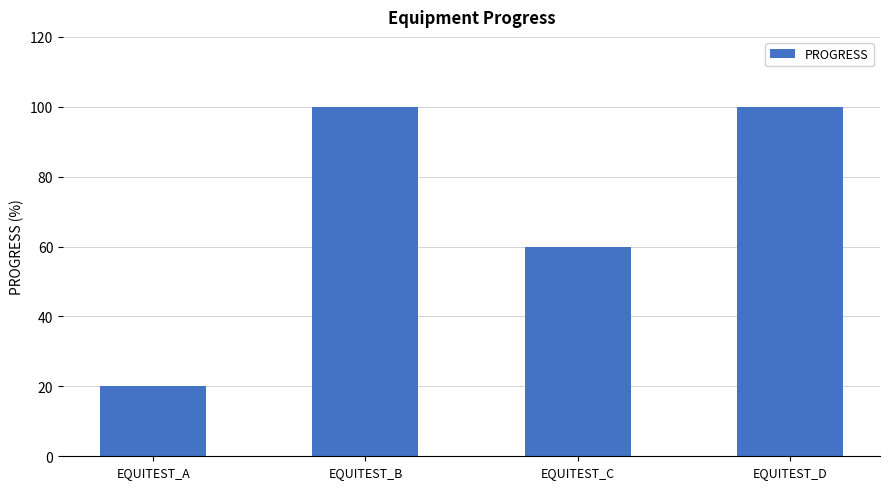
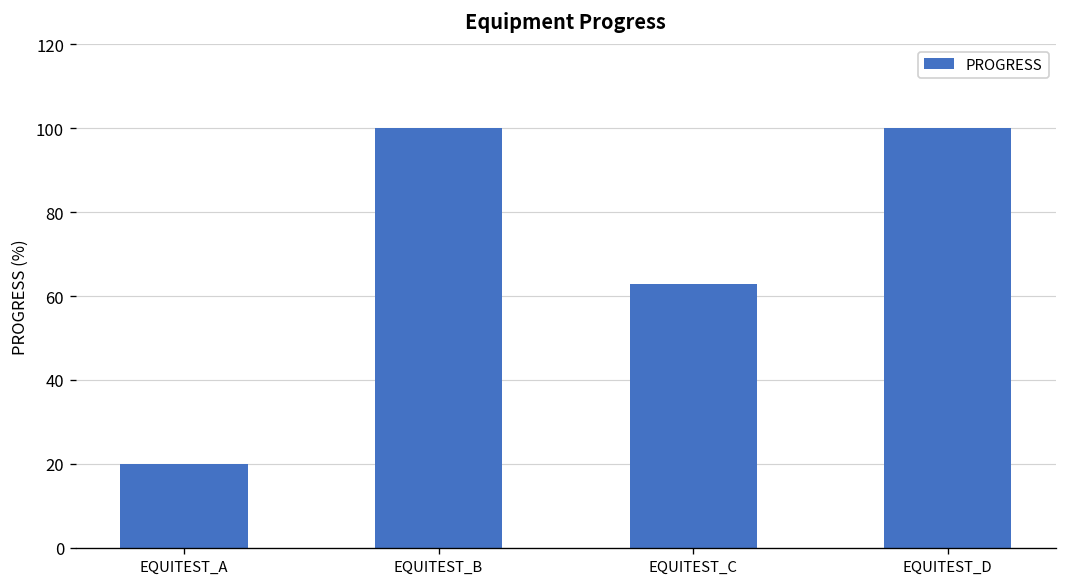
  {
    "EQUITEST_A": 20,
    "EQUITEST_B": 100,
-   "EQUITEST_C": 60,
+   "EQUITEST_C": 63,
    "EQUITEST_D": 100
  }
